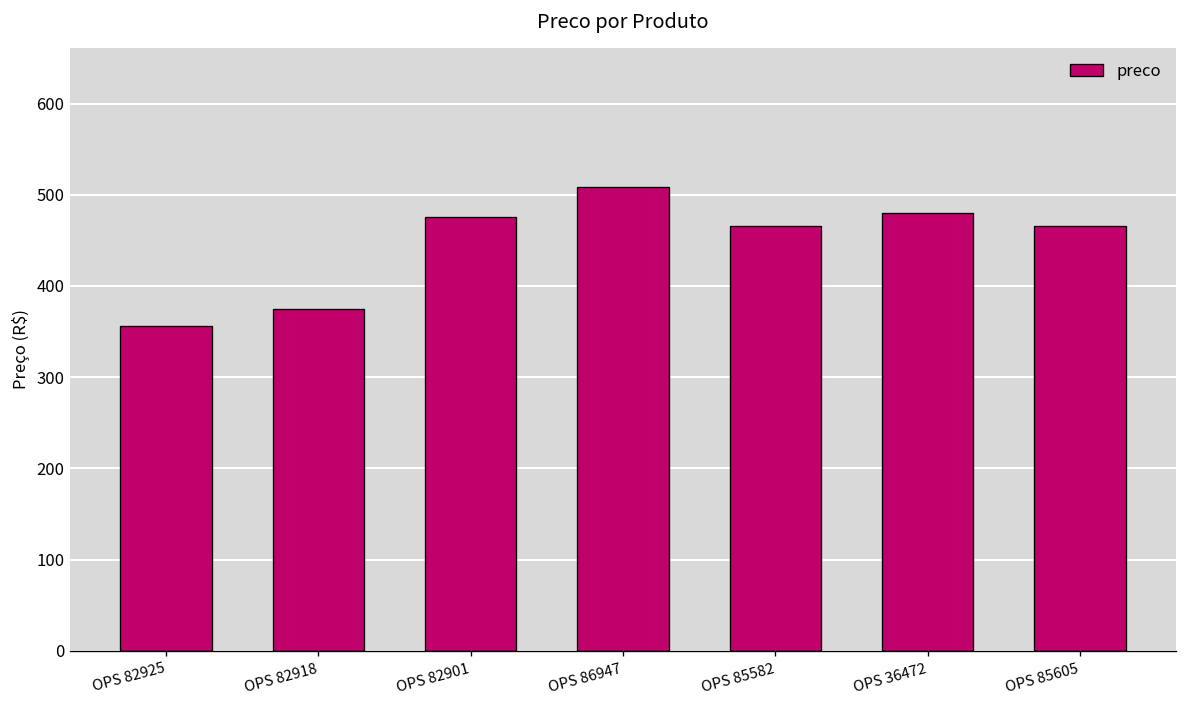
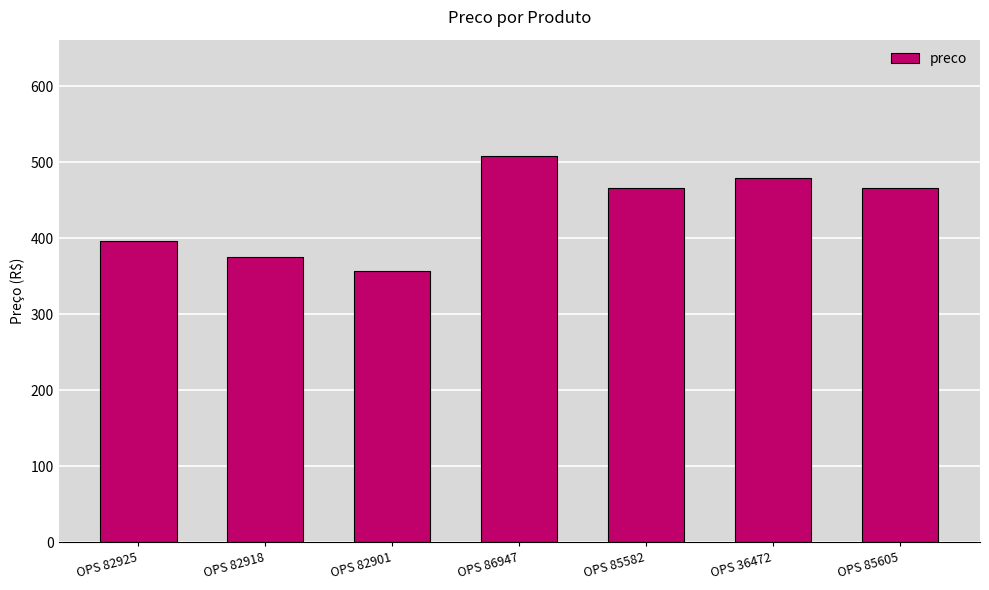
  {
-   "OPS 82925": 360,
+   "OPS 82925": 400,
    "OPS 82918": 380,
-   "OPS 82901": 480,
+   "OPS 82901": 360,
    "OPS 86947": 510,
    "OPS 85582": 470,
    "OPS 36472": 480,
    "OPS 85605": 470
  }
